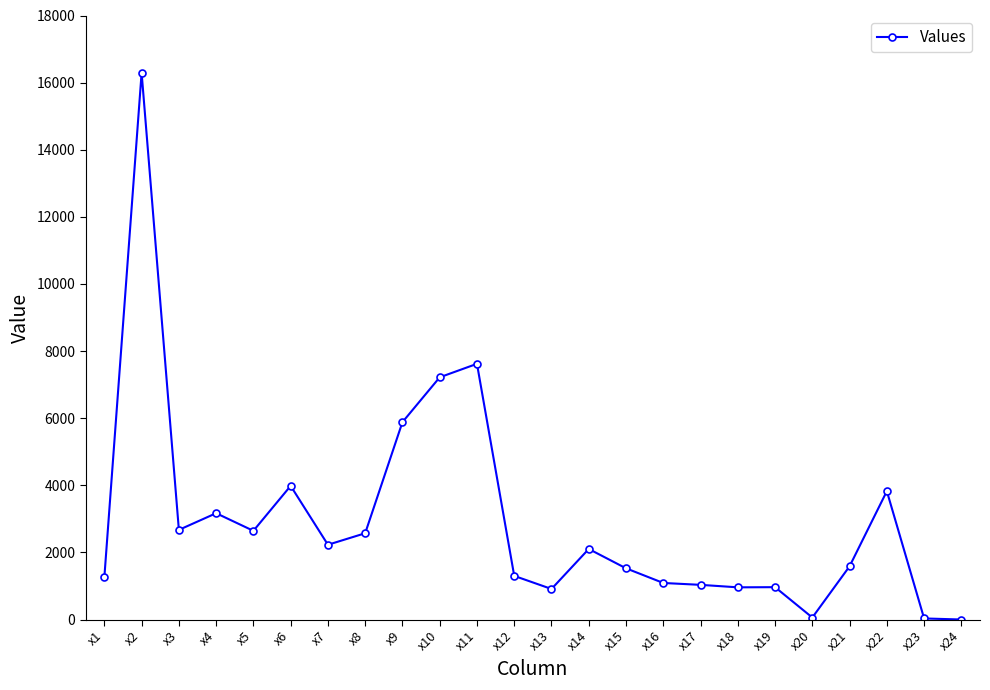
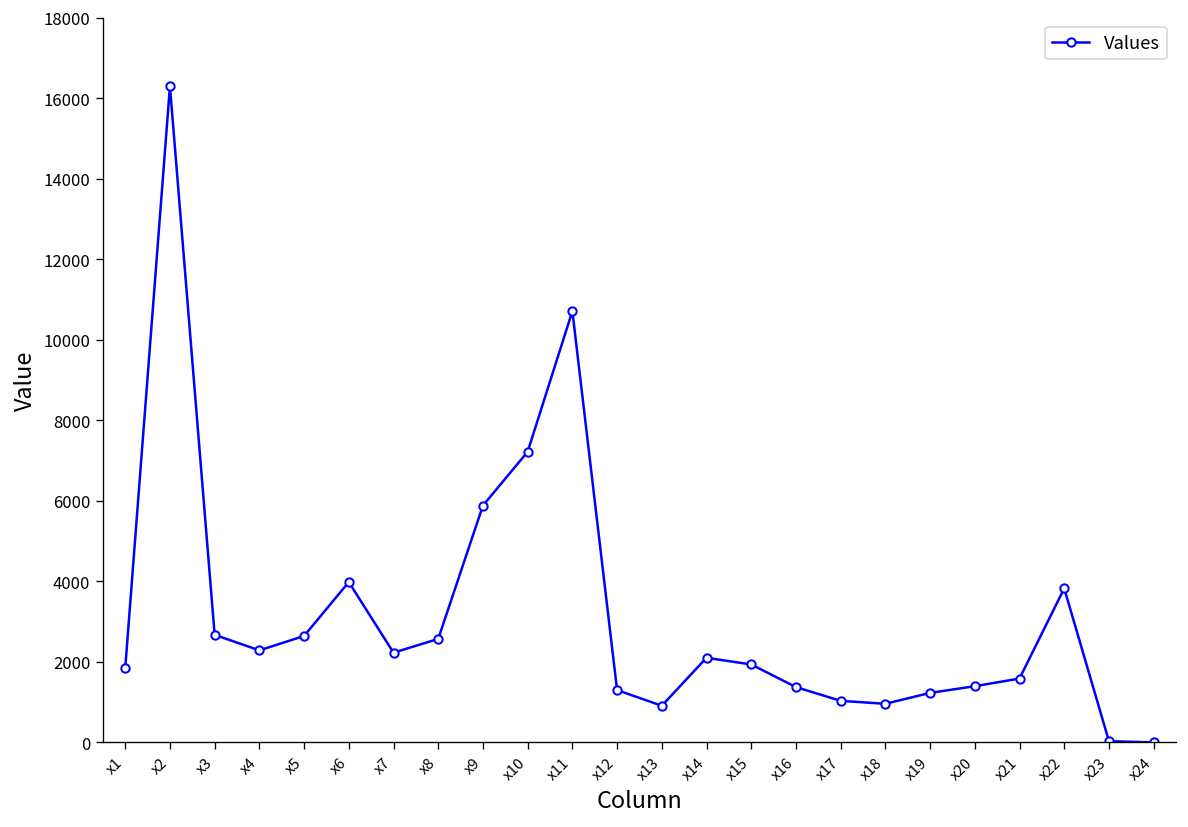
  {
-   "x1": 1300,
+   "x1": 1800,
    "x2": 16300,
    "x3": 2700,
-   "x4": 3200,
+   "x4": 2300,
    "x5": 2600,
    "x6": 4000,
    "x7": 2200,
    "x8": 2600,
    "x9": 5900,
    "x10": 7200,
-   "x11": 7600,
+   "x11": 10700,
    "x12": 1300,
    "x13": 900,
    "x14": 2100,
-   "x15": 1500,
-   "x16": 1100,
+   "x15": 1900,
+   "x16": 1400,
    "x17": 1000,
    "x18": 1000,
-   "x19": 1000,
-   "x20": 100,
+   "x19": 1200,
+   "x20": 1400,
    "x21": 1600,
    "x22": 3800,
    "x23": 0,
    "x24": 0
  }
